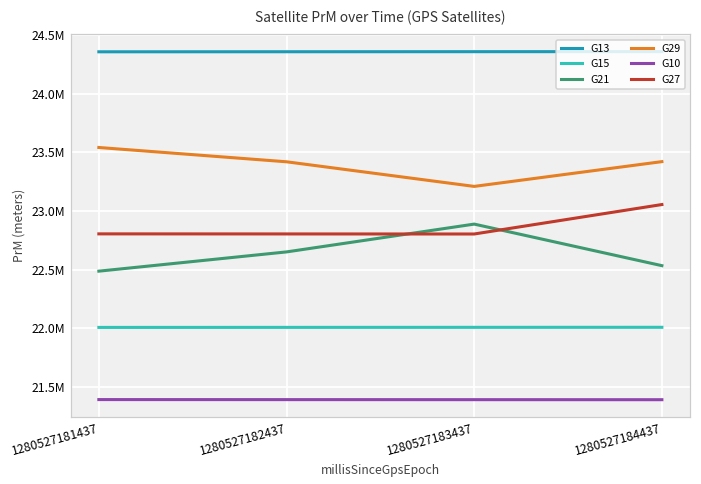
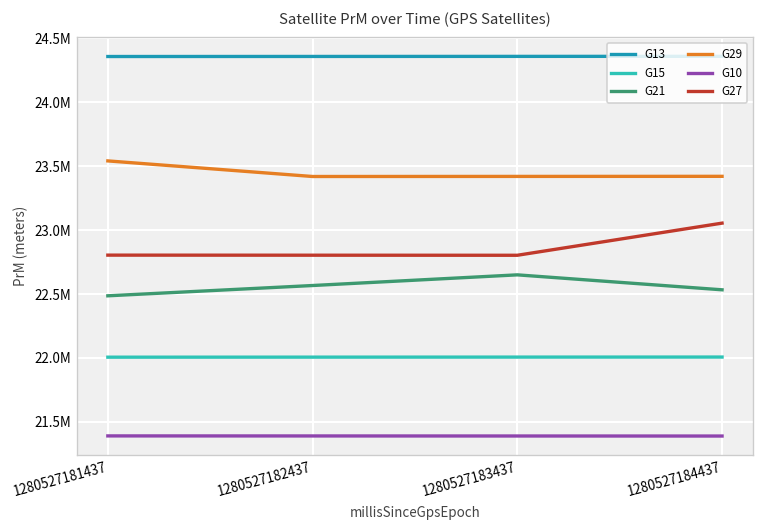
  {
    "G21": {
      "1280527181437": 22490000,
-     "1280527182437": 22650000,
-     "1280527183437": 22890000,
+     "1280527182437": 22570000,
+     "1280527183437": 22650000,
      "1280527184437": 22530000
    },
    "G29": {
      "1280527181437": 23540000,
      "1280527182437": 23420000,
-     "1280527183437": 23210000,
+     "1280527183437": 23420000,
      "1280527184437": 23420000
    },
    "G10": {
      "1280527181437": 21390000,
      "1280527182437": 21390000,
      "1280527183437": 21390000,
      "1280527184437": 21390000
    },
    "G27": {
      "1280527181437": 22800000,
      "1280527182437": 22800000,
      "1280527183437": 22800000,
      "1280527184437": 23050000
    }
  }
